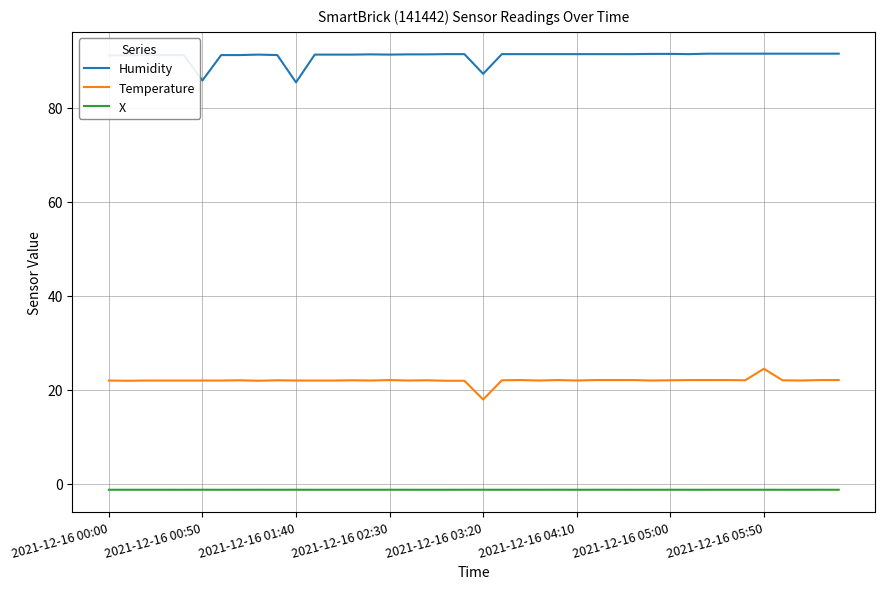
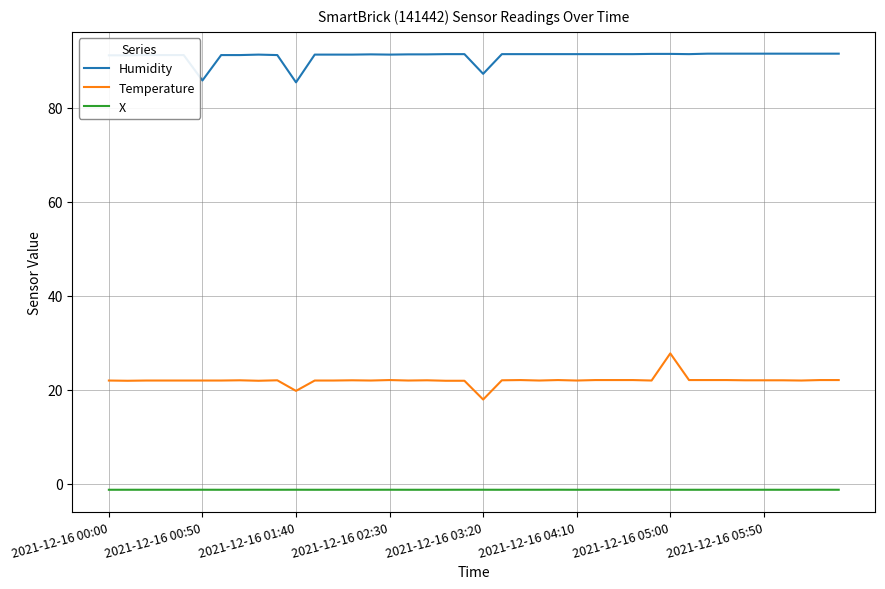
  {
    "Humidity": {
      "2021-12-16 00:50": 86,
      "2021-12-16 01:40": 85,
      "2021-12-16 02:30": 91,
      "2021-12-16 03:20": 87,
      "2021-12-16 04:10": 91,
      "2021-12-16 05:00": 91,
      "2021-12-16 05:50": 92
    },
    "Temperature": {
      "2021-12-16 00:00": 22,
      "2021-12-16 00:50": 22,
-     "2021-12-16 01:40": 22,
+     "2021-12-16 01:40": 20,
      "2021-12-16 02:30": 22,
      "2021-12-16 03:20": 18,
      "2021-12-16 04:10": 22,
-     "2021-12-16 05:00": 22,
-     "2021-12-16 05:50": 25
+     "2021-12-16 05:00": 28,
+     "2021-12-16 05:50": 22
    },
    "X": {
      "2021-12-16 00:00": -1,
      "2021-12-16 00:50": -1,
      "2021-12-16 01:40": -1,
      "2021-12-16 02:30": -1,
      "2021-12-16 03:20": -1,
      "2021-12-16 04:10": -1,
      "2021-12-16 05:00": -1,
      "2021-12-16 05:50": -1
    }
  }
